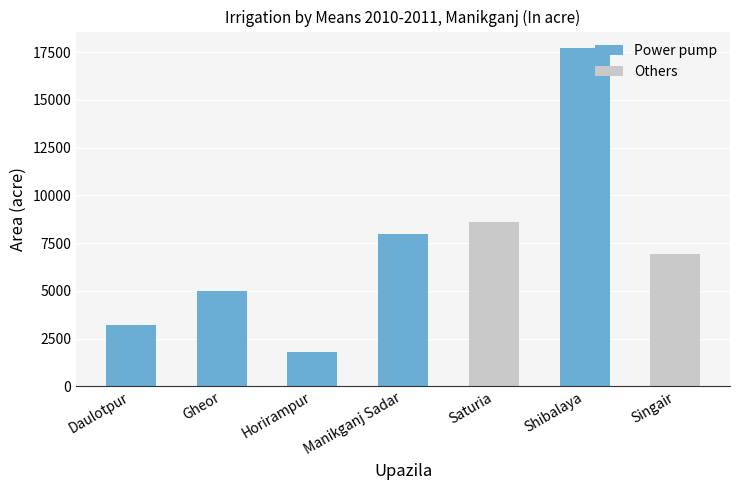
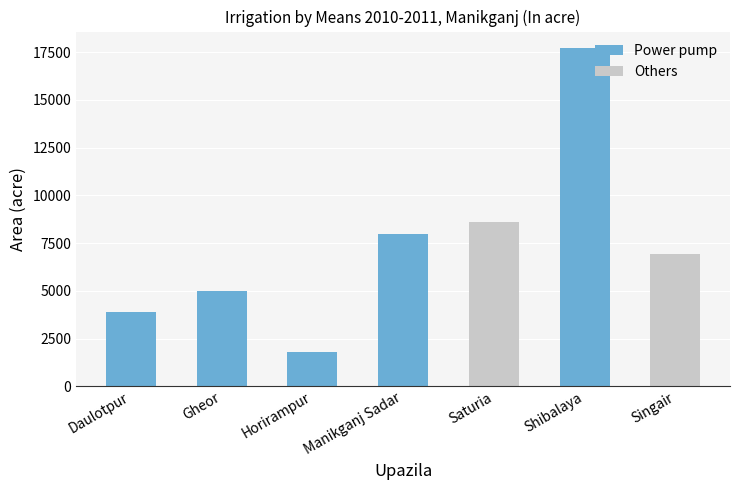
  {
-   "Daulotpur": 3200,
+   "Daulotpur": 3900,
    "Gheor": 5000,
    "Saturia": 8600
  }
